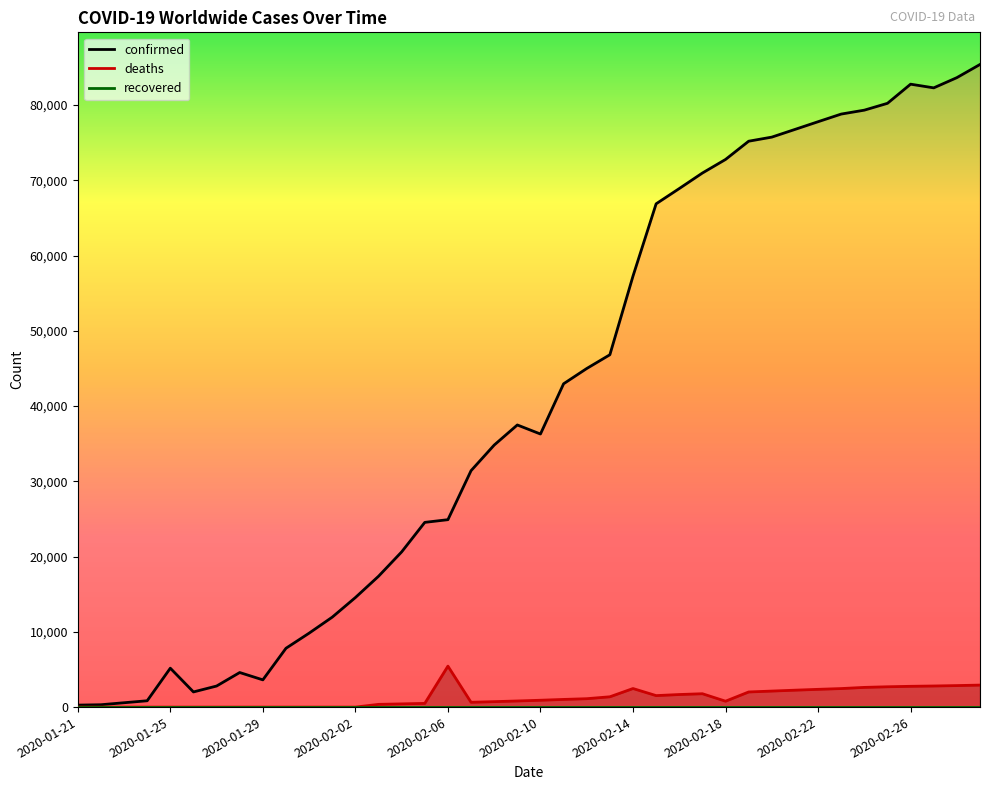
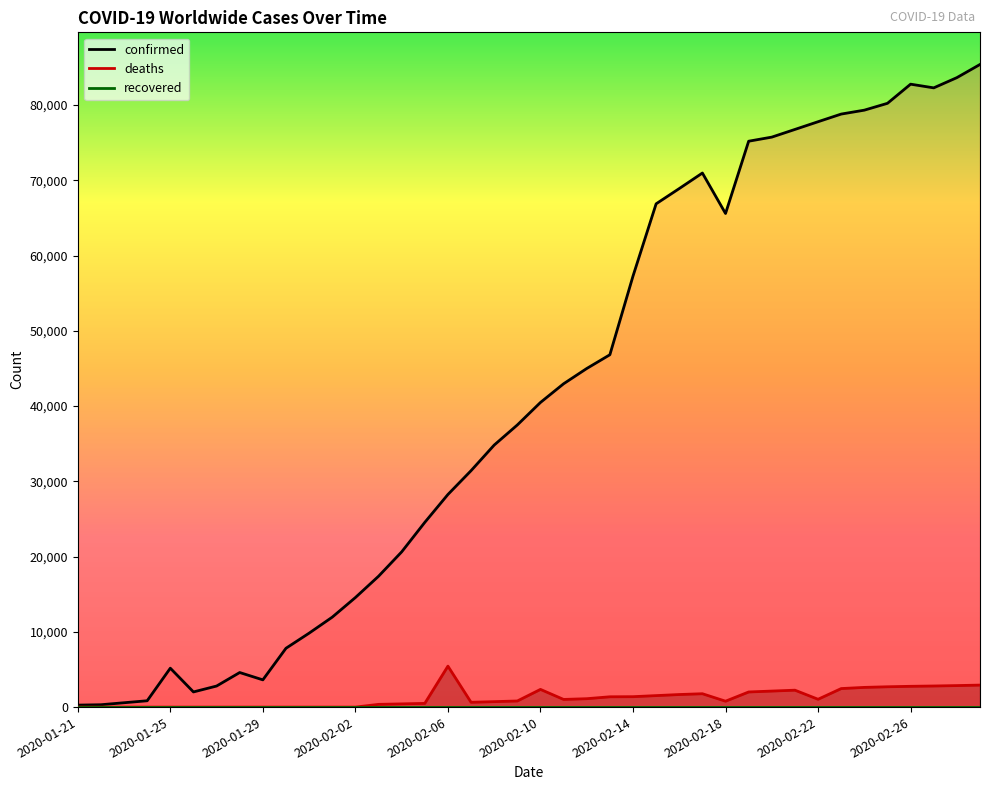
  {
    "confirmed": {
      "2020-01-25": "5,000",
      "2020-01-29": "4,000",
      "2020-02-02": "15,000",
-     "2020-02-06": "25,000",
-     "2020-02-10": "36,000",
+     "2020-02-06": "28,000",
+     "2020-02-10": "40,000",
      "2020-02-14": "57,000",
-     "2020-02-18": "73,000",
+     "2020-02-18": "66,000",
      "2020-02-22": "78,000",
      "2020-02-26": "83,000"
    },
    "deaths": {
      "2020-02-06": "5,000",
-     "2020-02-10": "1,000",
-     "2020-02-14": "2,000",
+     "2020-02-10": "2,000",
+     "2020-02-14": "1,000",
      "2020-02-18": "1,000",
-     "2020-02-22": "2,000",
+     "2020-02-22": "1,000",
      "2020-02-26": "3,000"
    },
    "recovered": {
      "2020-02-06": "0",
      "2020-02-10": "0",
      "2020-02-14": "0",
      "2020-02-18": "0",
      "2020-02-22": "0",
      "2020-02-26": "0"
    }
  }
